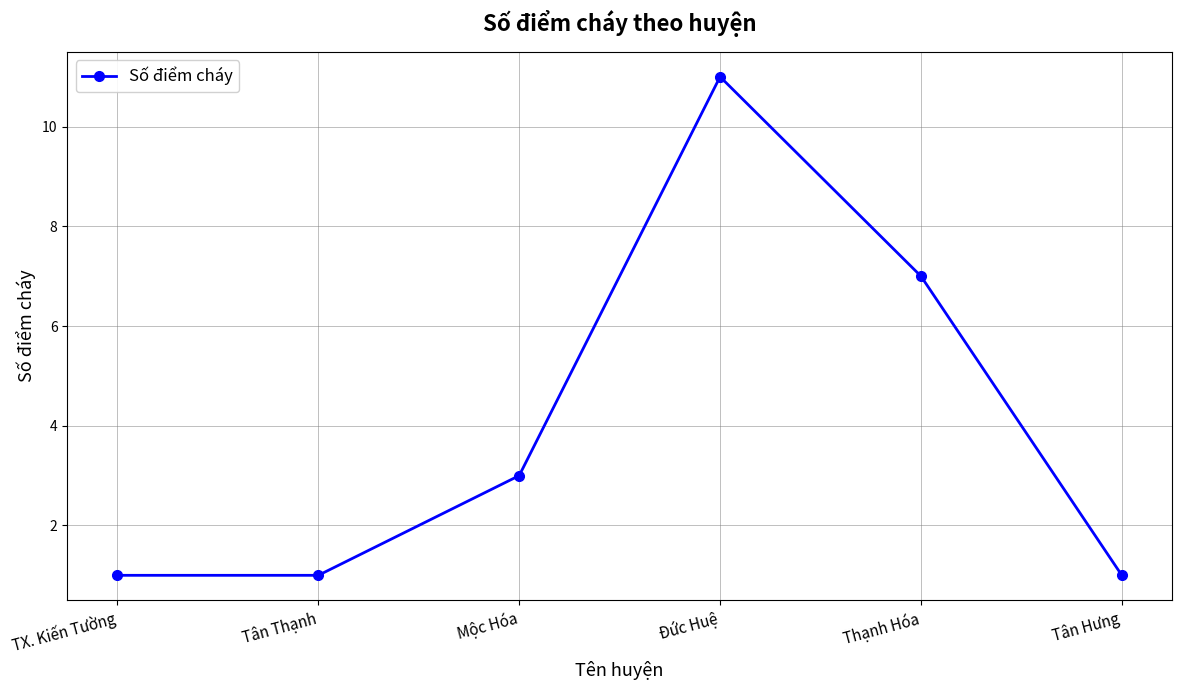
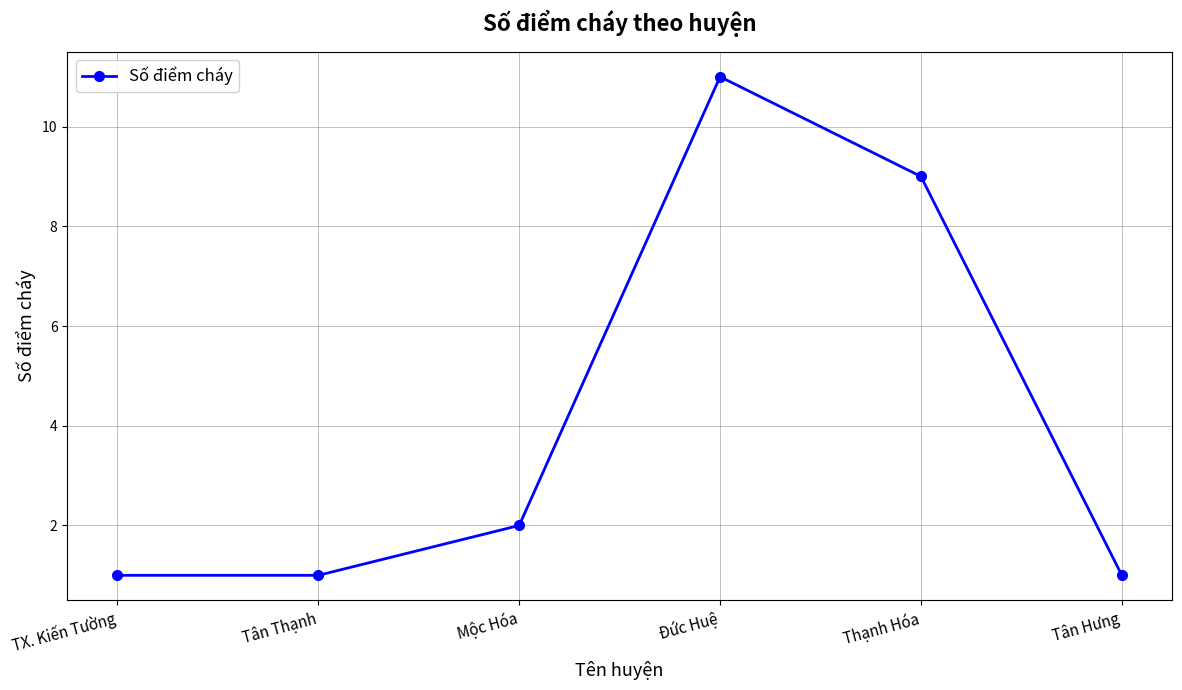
  {
    "TX. Kiến Tường": 1,
    "Tân Thạnh": 1,
-   "Mộc Hóa": 3,
+   "Mộc Hóa": 2,
    "Đức Huệ": 11,
-   "Thạnh Hóa": 7,
+   "Thạnh Hóa": 9,
    "Tân Hưng": 1
  }
